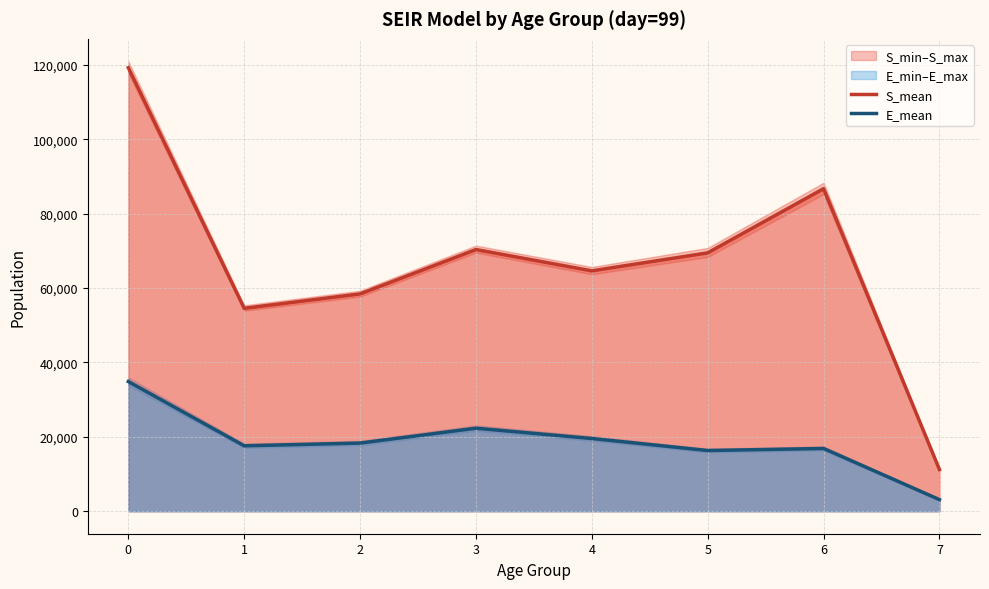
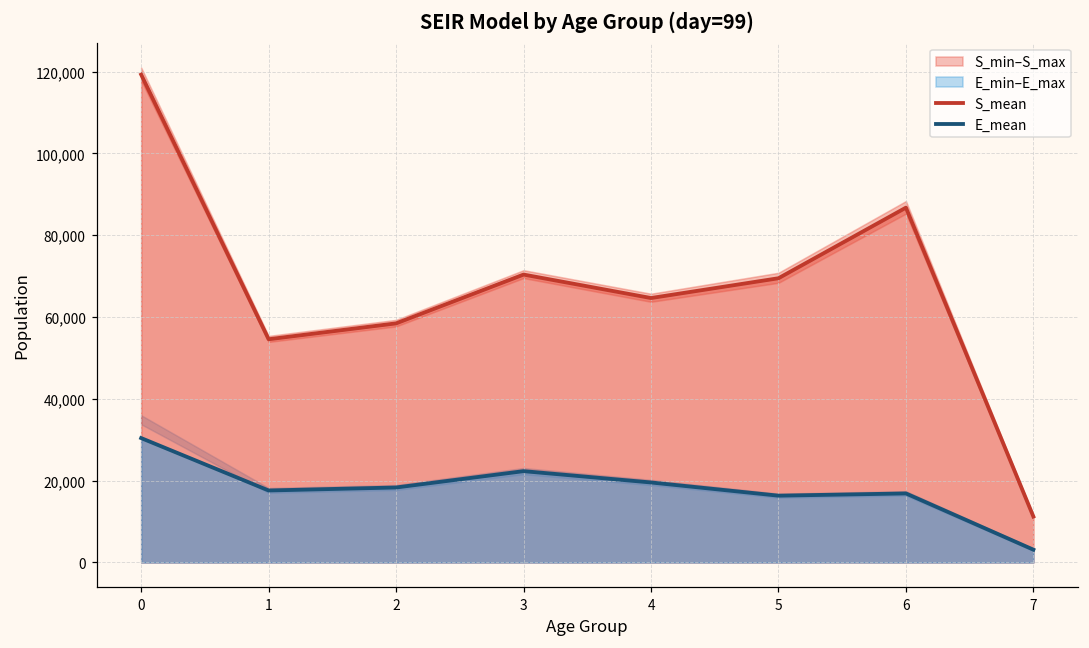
  {
    "E_mean": {
-     "0": "35,000",
+     "0": "30,000",
      "3": "22,000"
    }
  }
